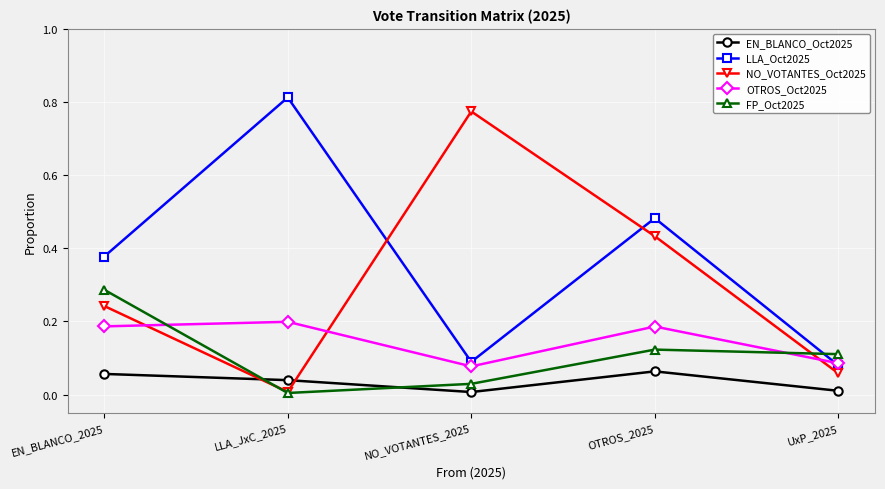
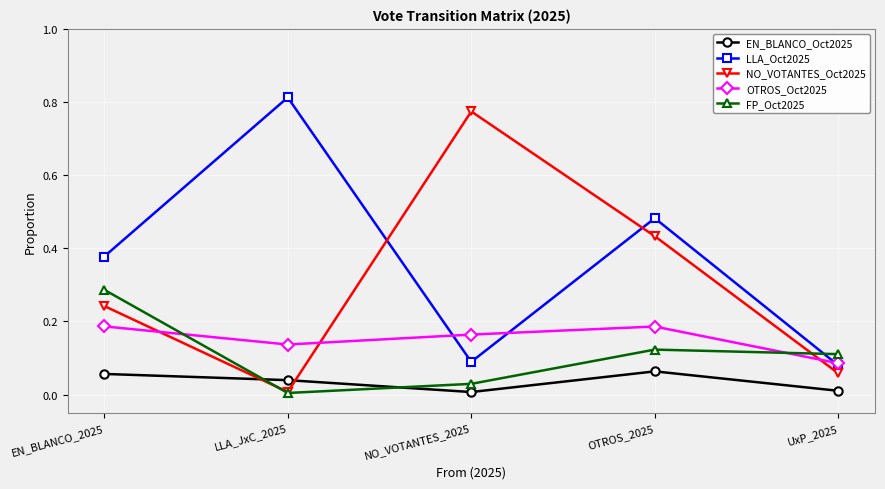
  {
    "EN_BLANCO_Oct2025": {
      "EN_BLANCO_2025": 0.06,
      "LLA_JxC_2025": 0.04,
      "NO_VOTANTES_2025": 0.01,
      "OTROS_2025": 0.06,
      "UxP_2025": 0.01
    },
    "LLA_Oct2025": {
      "EN_BLANCO_2025": 0.38,
      "LLA_JxC_2025": 0.81,
      "NO_VOTANTES_2025": 0.09,
      "OTROS_2025": 0.48
    },
    "NO_VOTANTES_Oct2025": {
      "EN_BLANCO_2025": 0.24,
      "NO_VOTANTES_2025": 0.77,
      "OTROS_2025": 0.43,
      "UxP_2025": 0.06
    },
    "OTROS_Oct2025": {
      "EN_BLANCO_2025": 0.19,
-     "LLA_JxC_2025": 0.20,
-     "NO_VOTANTES_2025": 0.08,
+     "LLA_JxC_2025": 0.14,
+     "NO_VOTANTES_2025": 0.16,
      "OTROS_2025": 0.19
    },
    "FP_Oct2025": {
      "EN_BLANCO_2025": 0.29,
      "NO_VOTANTES_2025": 0.03,
      "OTROS_2025": 0.12,
      "UxP_2025": 0.11
    }
  }
